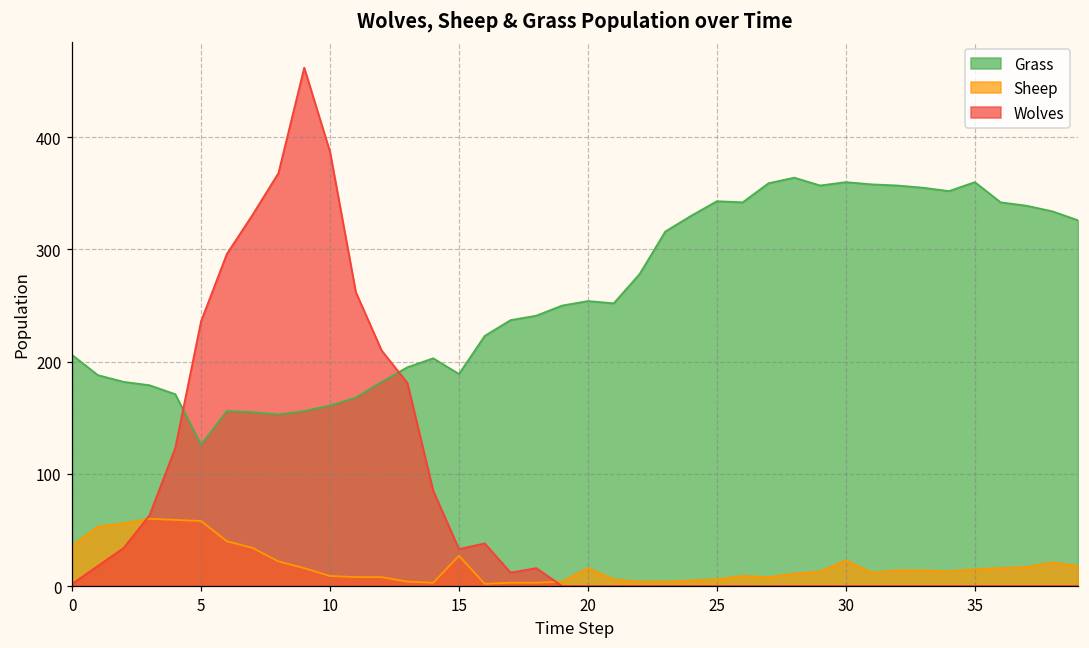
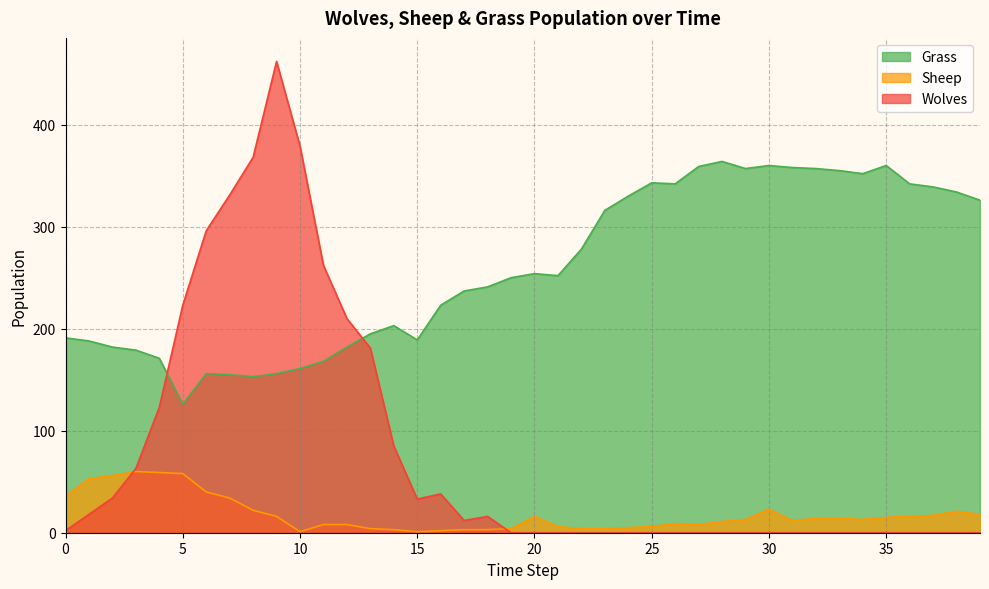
  {
    "Grass": {
-     "0": 206,
+     "0": 191,
      "5": 126,
      "10": 161,
      "15": 189,
      "20": 254,
      "25": 343,
      "30": 360,
      "35": 360
    },
    "Sheep": {
      "0": 36,
      "5": 58,
-     "10": 9,
-     "15": 27,
+     "10": 1,
+     "15": 1,
      "20": 16,
      "25": 6,
      "30": 23,
      "35": 15
    },
    "Wolves": {
      "0": 2,
-     "5": 236,
-     "10": 387,
+     "5": 223,
+     "10": 379,
      "15": 33,
      "20": 0,
      "25": 0,
      "30": 0,
      "35": 0
    }
  }
